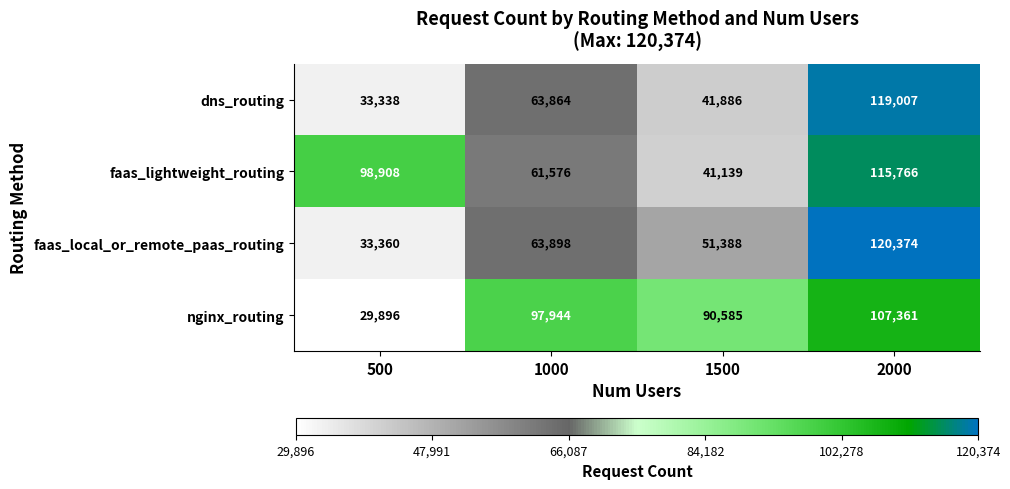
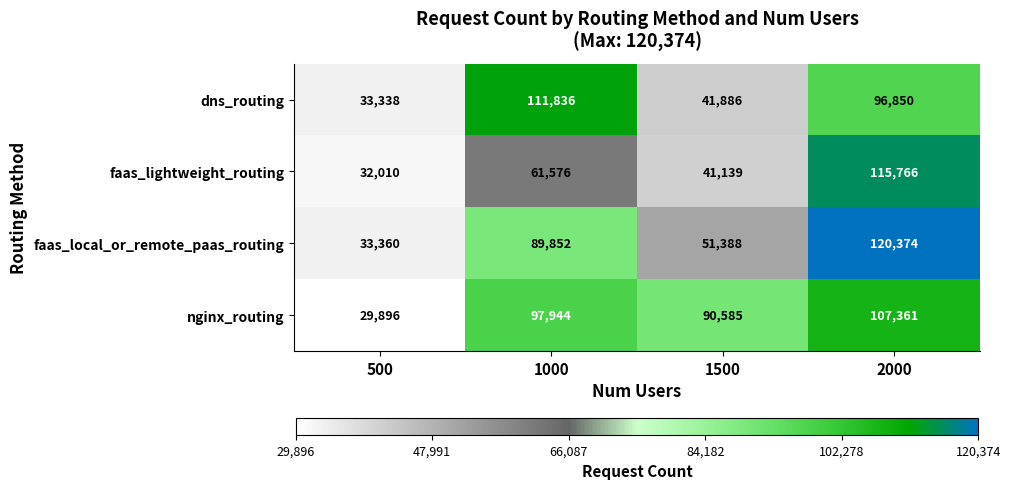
  {
    "dns_routing": {
      "500": "33,338",
-     "1000": "63,864",
+     "1000": "111,836",
      "1500": "41,886",
-     "2000": "119,007"
+     "2000": "96,850"
    },
    "faas_lightweight_routing": {
-     "500": "98,908",
+     "500": "32,010",
      "1000": "61,576",
      "1500": "41,139",
      "2000": "115,766"
    },
    "faas_local_or_remote_paas_routing": {
      "500": "33,360",
-     "1000": "63,898",
+     "1000": "89,852",
      "1500": "51,388",
      "2000": "120,374"
    },
    "nginx_routing": {
      "500": "29,896",
      "1000": "97,944",
      "1500": "90,585",
      "2000": "107,361"
    }
  }
